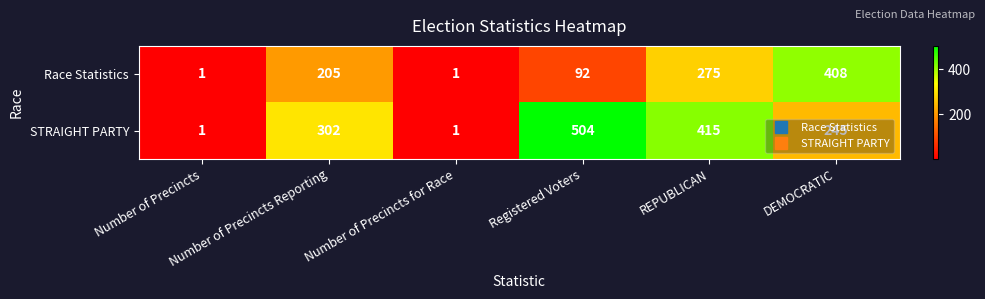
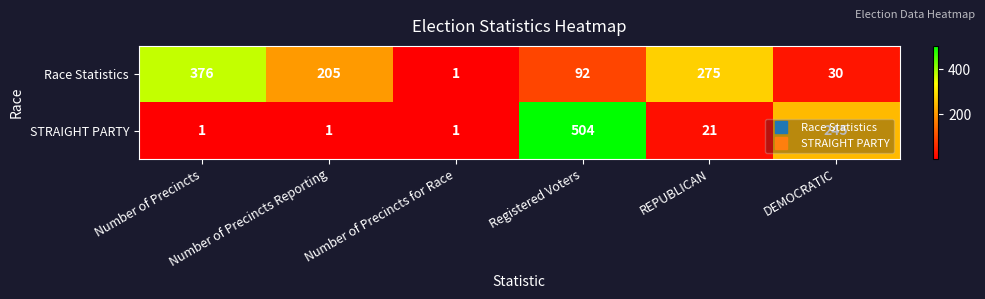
  {
    "Race Statistics": {
-     "Number of Precincts": 1,
+     "Number of Precincts": 376,
      "Number of Precincts Reporting": 205,
      "Number of Precincts for Race": 1,
      "Registered Voters": 92,
      "REPUBLICAN": 275,
-     "DEMOCRATIC": 408
+     "DEMOCRATIC": 30
    },
    "STRAIGHT PARTY": {
      "Number of Precincts": 1,
-     "Number of Precincts Reporting": 302,
+     "Number of Precincts Reporting": 1,
      "Number of Precincts for Race": 1,
      "Registered Voters": 504,
-     "REPUBLICAN": 415
+     "REPUBLICAN": 21
    }
  }
